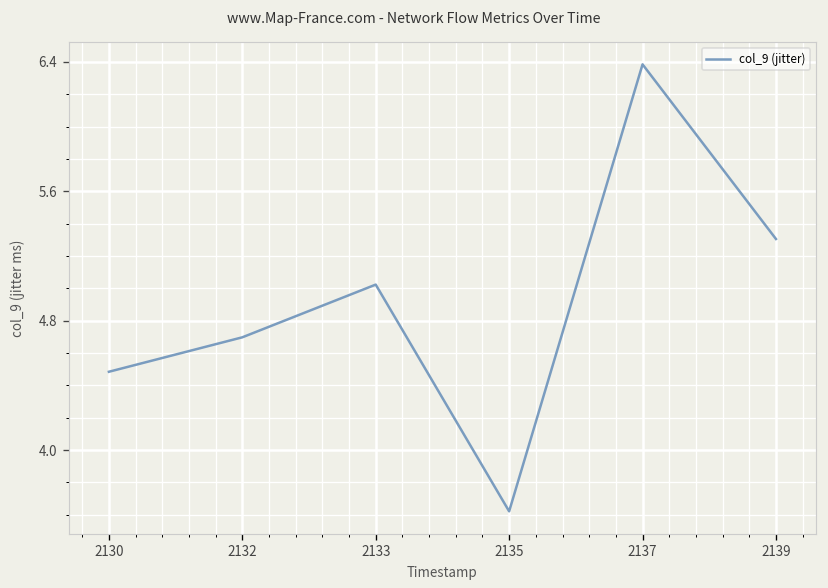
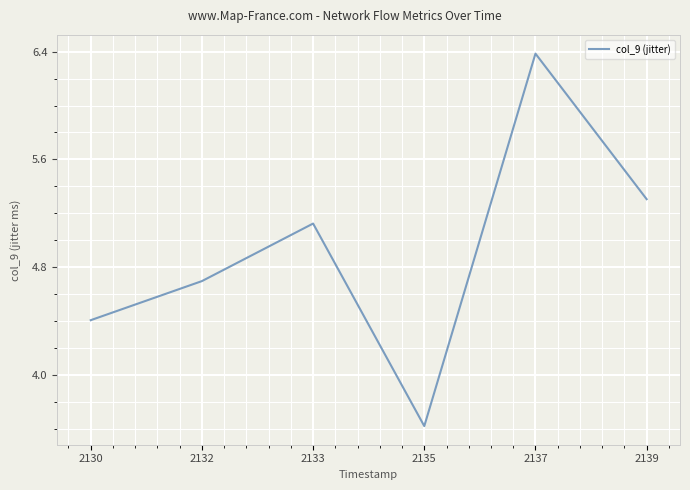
  {
-   "2130": 4.48,
+   "2130": 4.41,
    "2132": 4.70,
-   "2133": 5.02,
+   "2133": 5.12,
    "2135": 3.62,
    "2137": 6.39,
    "2139": 5.31
  }
